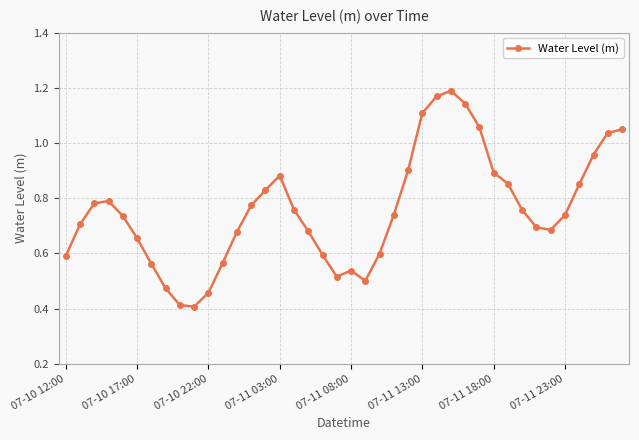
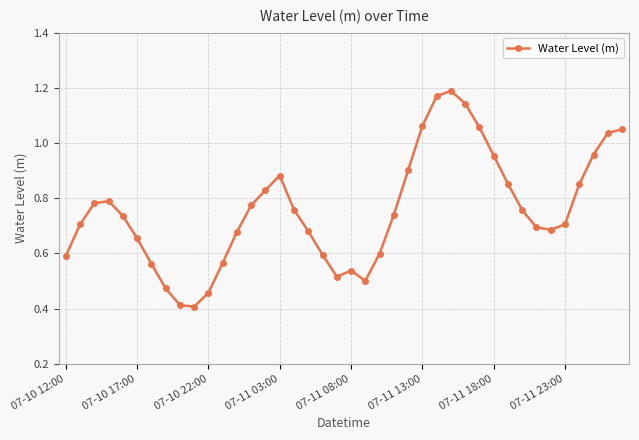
  {
    "07-10 12:00": 0.59,
    "07-10 17:00": 0.65,
    "07-10 22:00": 0.46,
    "07-11 03:00": 0.88,
    "07-11 08:00": 0.54,
-   "07-11 13:00": 1.11,
-   "07-11 18:00": 0.89,
-   "07-11 23:00": 0.74
+   "07-11 13:00": 1.06,
+   "07-11 18:00": 0.95,
+   "07-11 23:00": 0.71
  }
